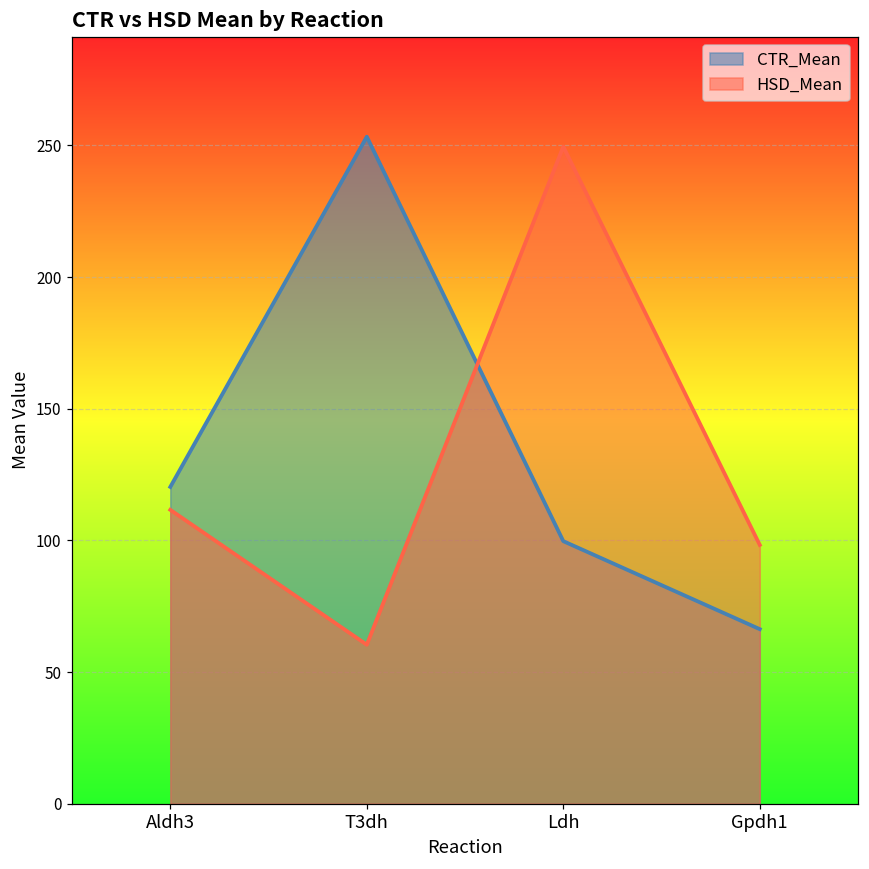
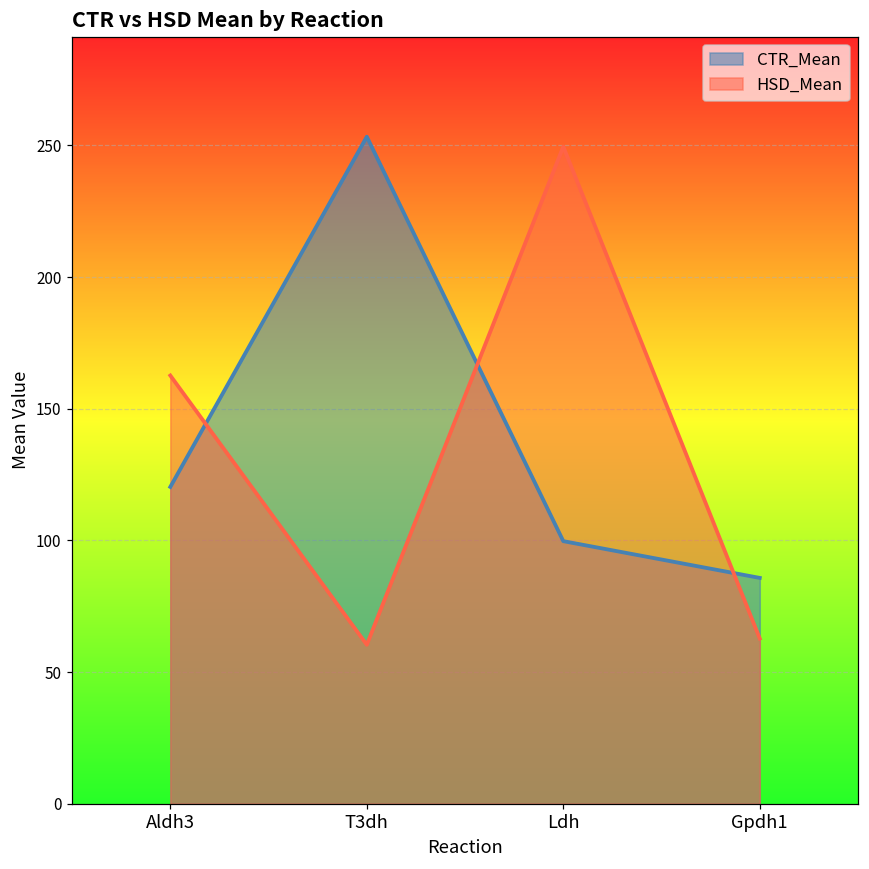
  {
    "CTR_Mean": {
      "Aldh3": 120,
      "T3dh": 253,
      "Ldh": 100,
-     "Gpdh1": 66
+     "Gpdh1": 86
    },
    "HSD_Mean": {
-     "Aldh3": 112,
+     "Aldh3": 163,
      "T3dh": 60,
      "Ldh": 250,
-     "Gpdh1": 98
+     "Gpdh1": 63
    }
  }
